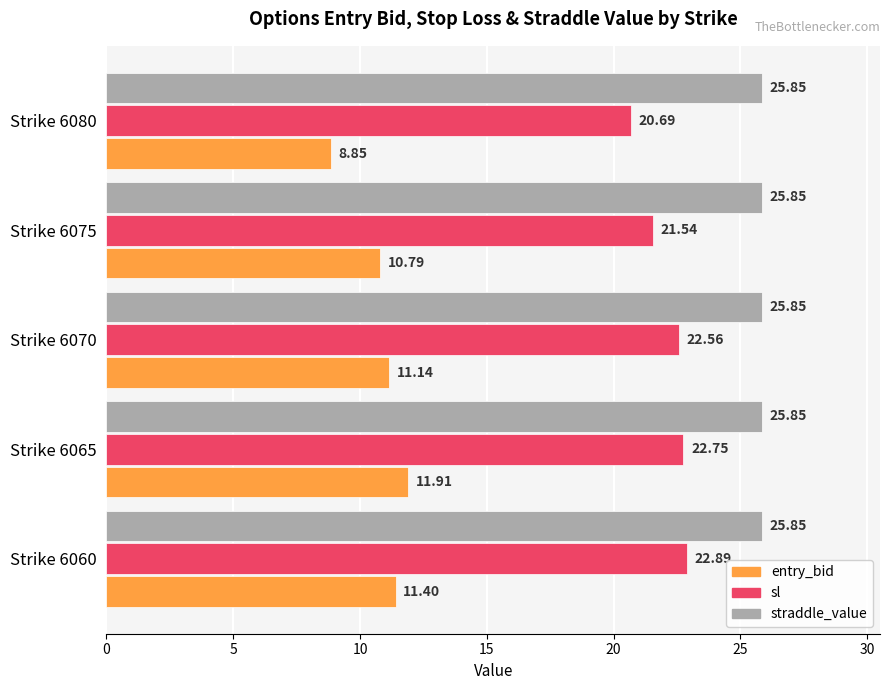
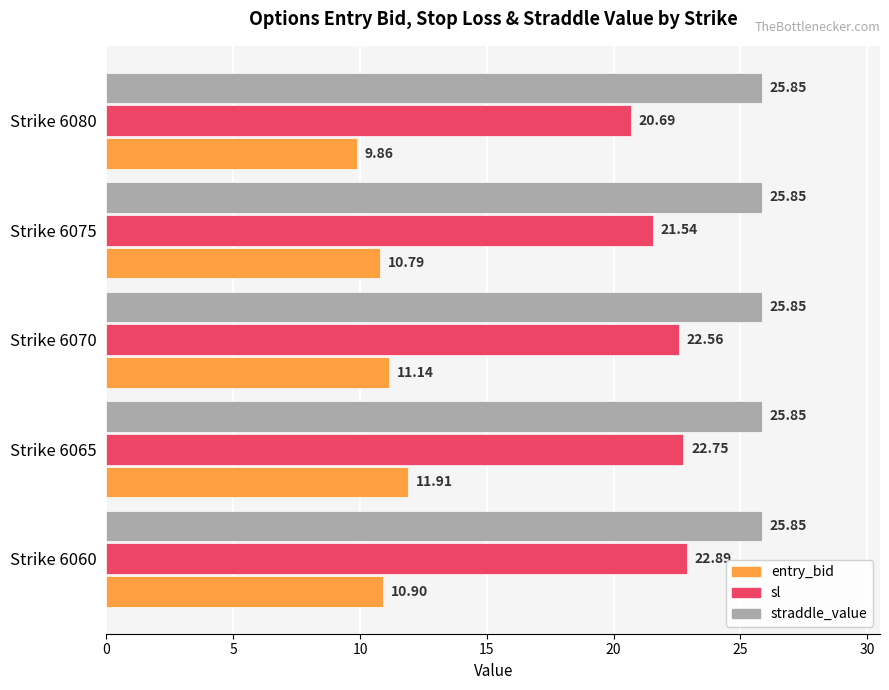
  {
    "entry_bid": {
-     "Strike 6080": 8.85,
+     "Strike 6080": 9.86,
      "Strike 6075": 10.79,
      "Strike 6070": 11.14,
      "Strike 6065": 11.91,
-     "Strike 6060": 11.40
+     "Strike 6060": 10.90
    },
    "sl": {
      "Strike 6080": 20.69,
      "Strike 6075": 21.54,
      "Strike 6070": 22.56,
      "Strike 6065": 22.75
    },
    "straddle_value": {
      "Strike 6080": 25.85,
      "Strike 6075": 25.85,
      "Strike 6070": 25.85,
      "Strike 6065": 25.85,
      "Strike 6060": 25.85
    }
  }
